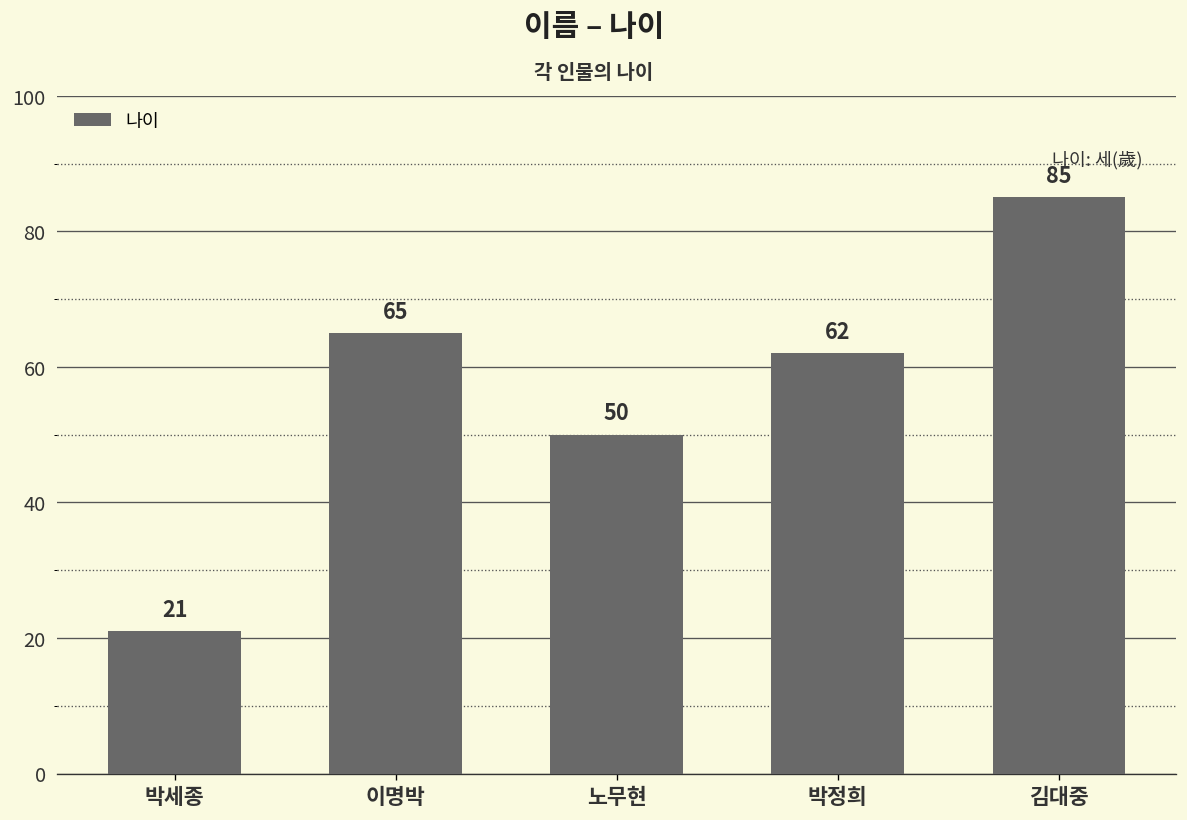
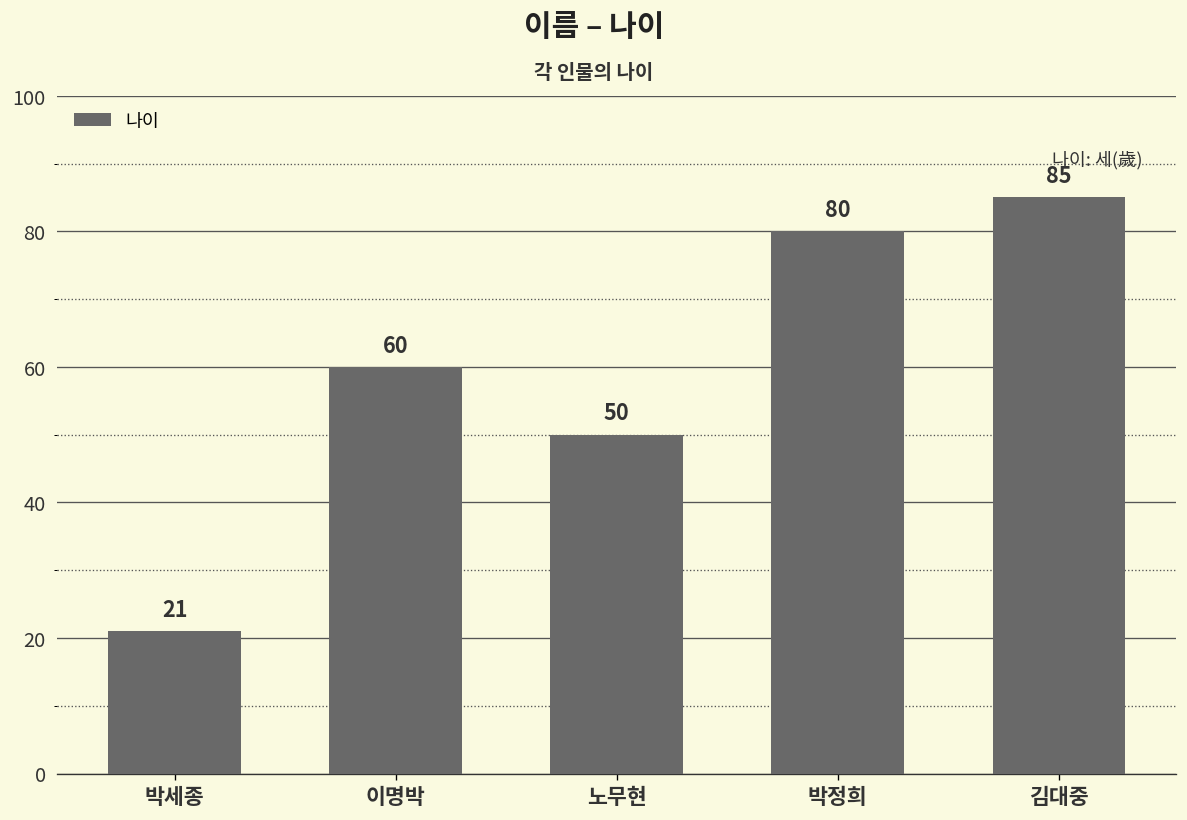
  {
    "박세종": 21,
-   "이명박": 65,
+   "이명박": 60,
    "노무현": 50,
-   "박정희": 62
+   "박정희": 80
  }
